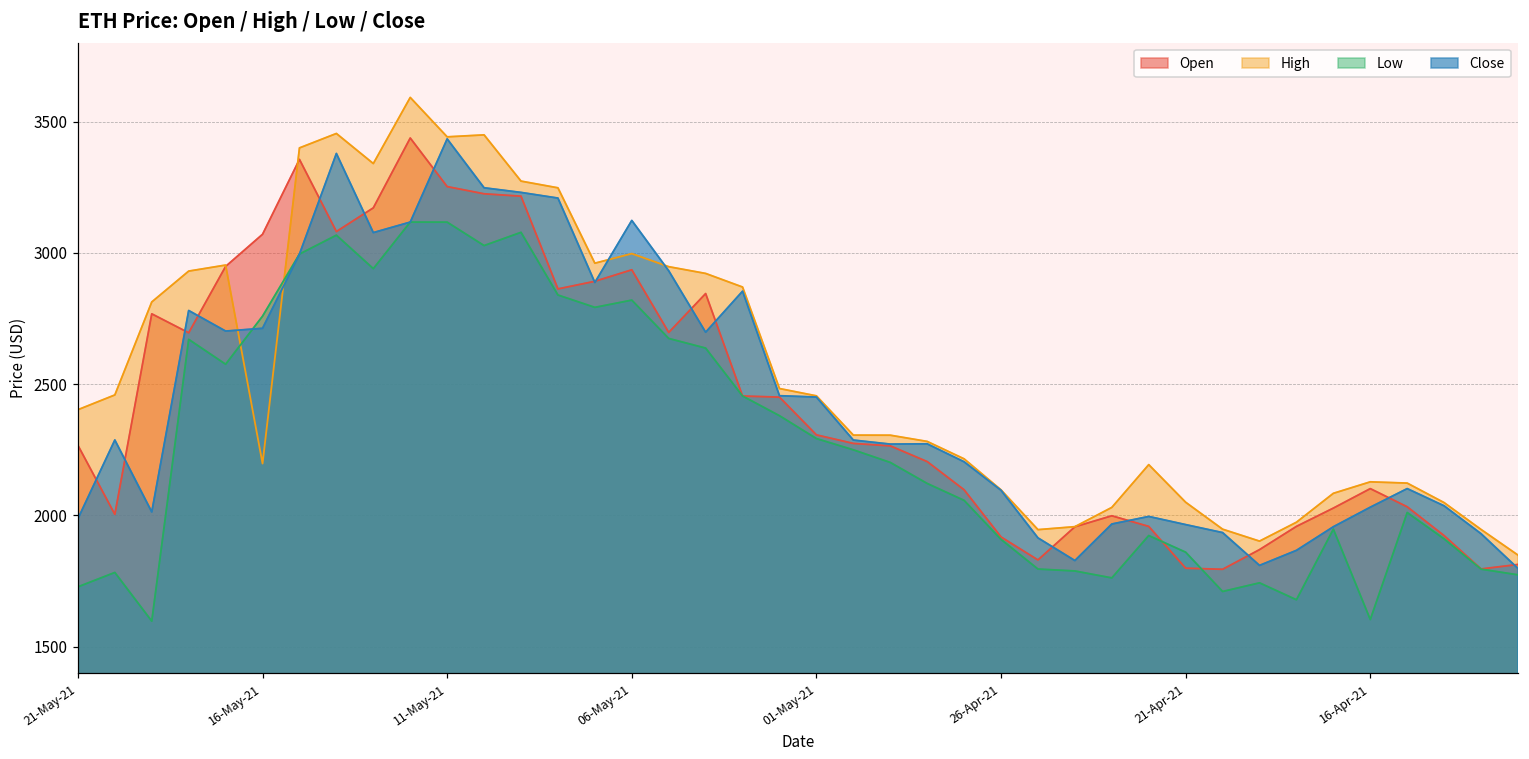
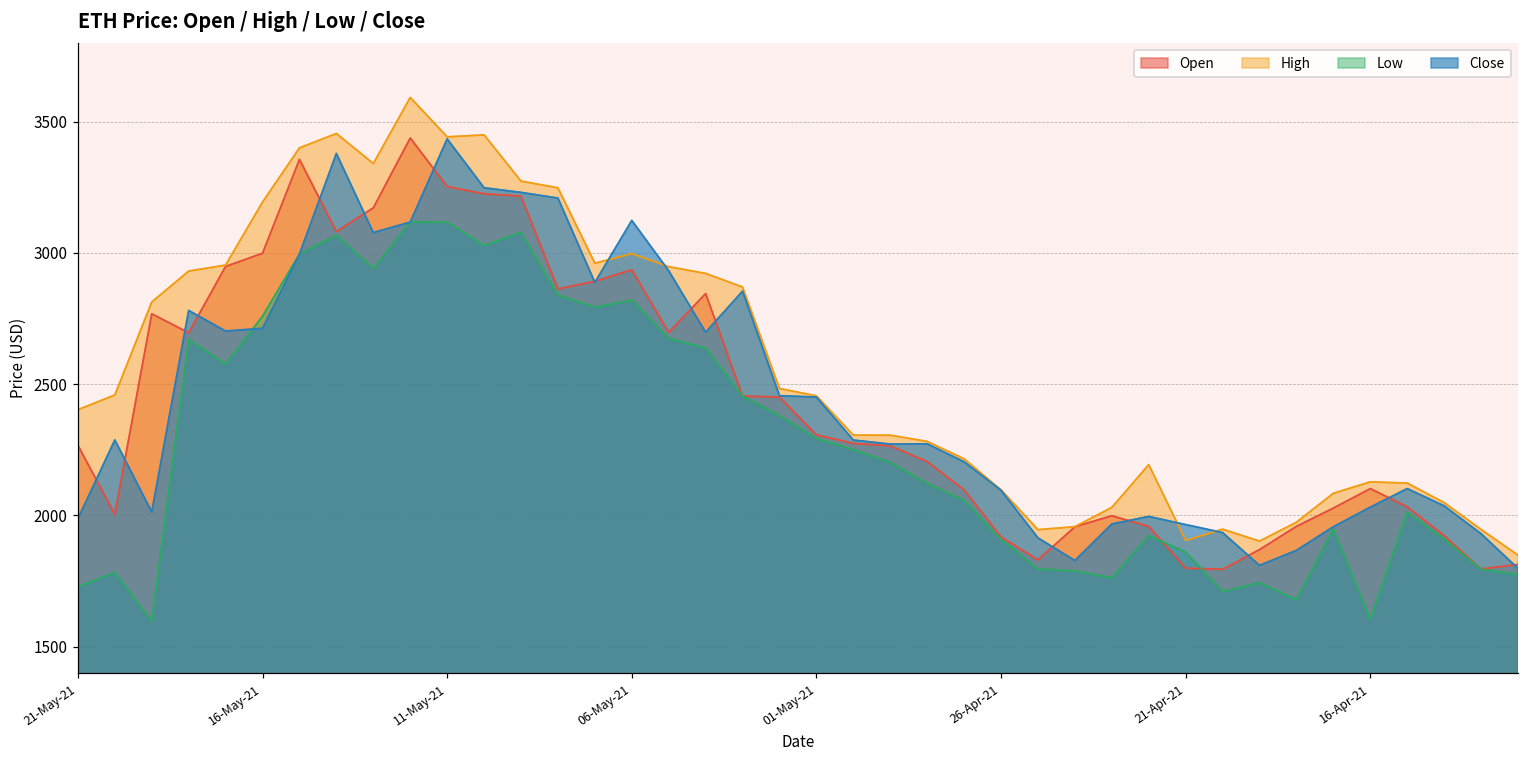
  {
    "Open": {
      "21-May-21": 2270,
-     "16-May-21": 3070,
+     "16-May-21": 3000,
      "11-May-21": 3250,
      "06-May-21": 2940,
      "01-May-21": 2310,
      "21-Apr-21": 1800,
      "16-Apr-21": 2100
    },
    "High": {
      "21-May-21": 2400,
-     "16-May-21": 2200,
+     "16-May-21": 3190,
      "06-May-21": 3000,
-     "21-Apr-21": 2050,
+     "21-Apr-21": 1900,
      "16-Apr-21": 2130
    },
    "Low": {
      "21-May-21": 1730,
      "16-May-21": 2760,
      "11-May-21": 3120,
      "06-May-21": 2820,
      "01-May-21": 2290,
      "21-Apr-21": 1860,
      "16-Apr-21": 1600
    },
    "Close": {
      "21-May-21": 1990,
      "16-May-21": 2710,
      "06-May-21": 3120,
      "21-Apr-21": 1970,
      "16-Apr-21": 2030
    }
  }
